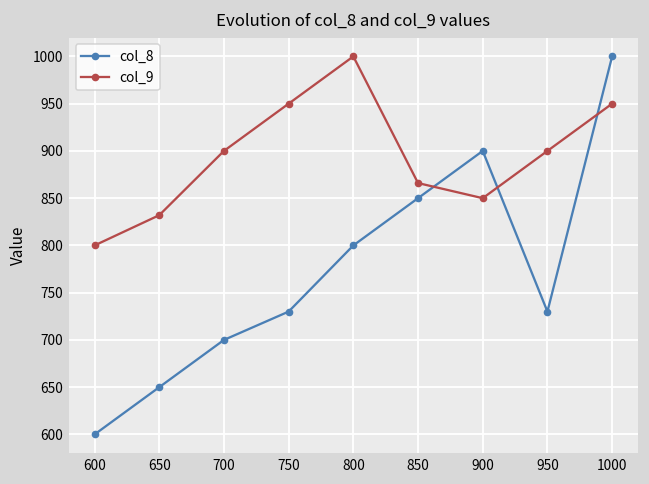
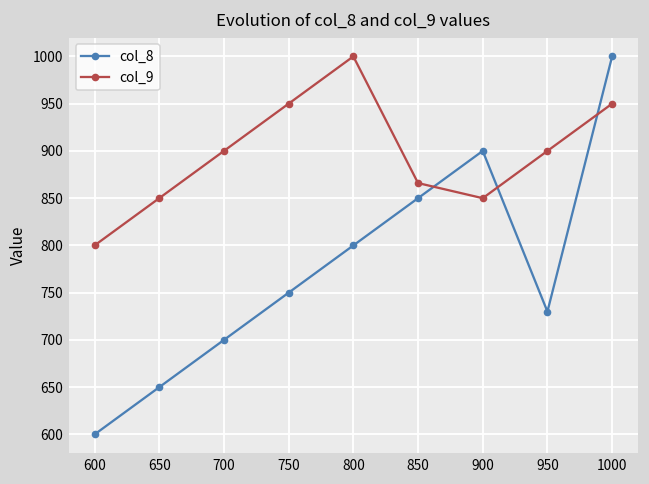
  {
    "col_8": {
      "600": 600,
      "650": 650,
      "700": 700,
-     "750": 730,
+     "750": 750,
      "800": 800,
      "850": 850,
      "900": 900,
      "950": 730,
      "1000": 1000
    },
    "col_9": {
      "600": 800,
-     "650": 830,
+     "650": 850,
      "700": 900,
      "750": 950,
      "800": 1000,
      "850": 870,
      "900": 850,
      "950": 900,
      "1000": 950
    }
  }
